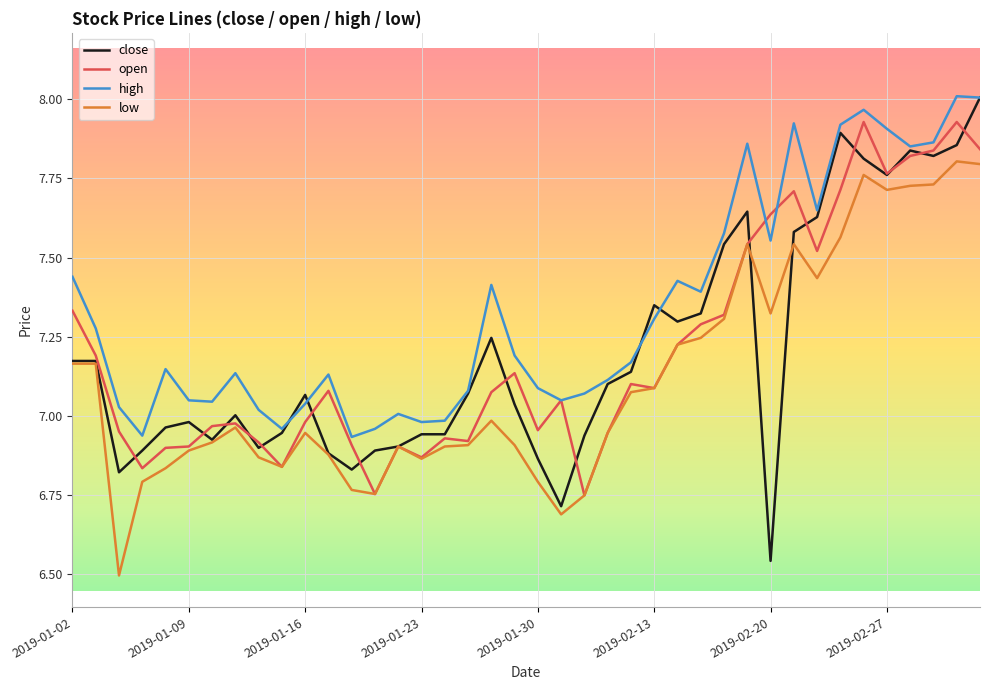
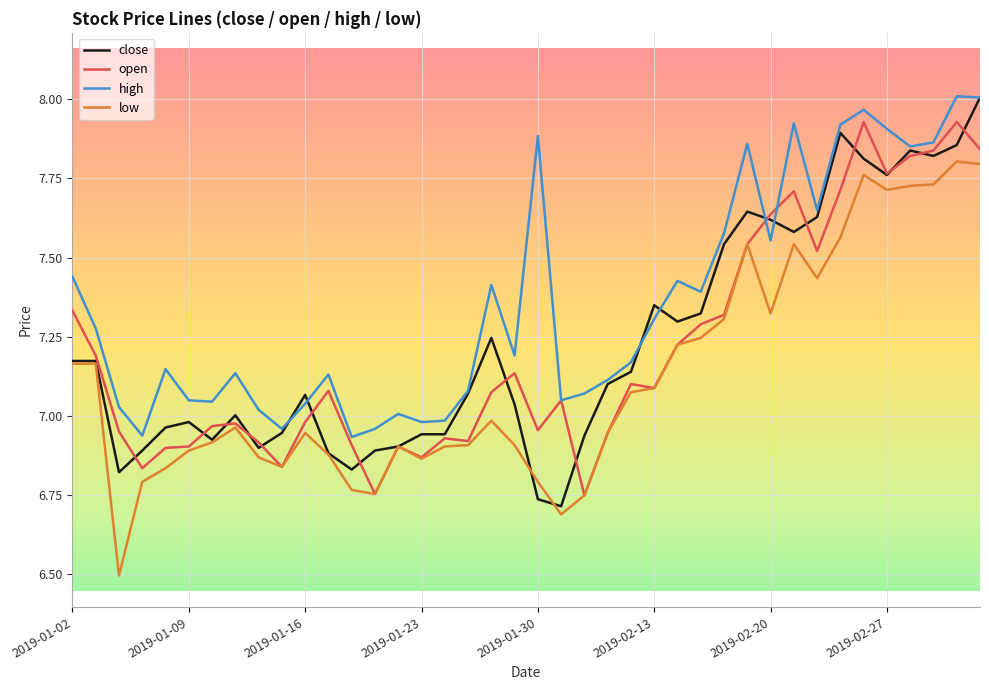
  {
    "close": {
      "2019-01-02": 7.17,
      "2019-01-09": 6.98,
      "2019-01-16": 7.07,
      "2019-01-23": 6.94,
-     "2019-01-30": 6.87,
+     "2019-01-30": 6.74,
      "2019-02-13": 7.35,
-     "2019-02-20": 6.54
+     "2019-02-20": 7.62
    },
    "high": {
      "2019-01-02": 7.44,
      "2019-01-09": 7.05,
      "2019-01-16": 7.04,
      "2019-01-23": 6.98,
-     "2019-01-30": 7.09,
+     "2019-01-30": 7.88,
      "2019-02-13": 7.31,
      "2019-02-20": 7.55,
      "2019-02-27": 7.91
    }
  }
